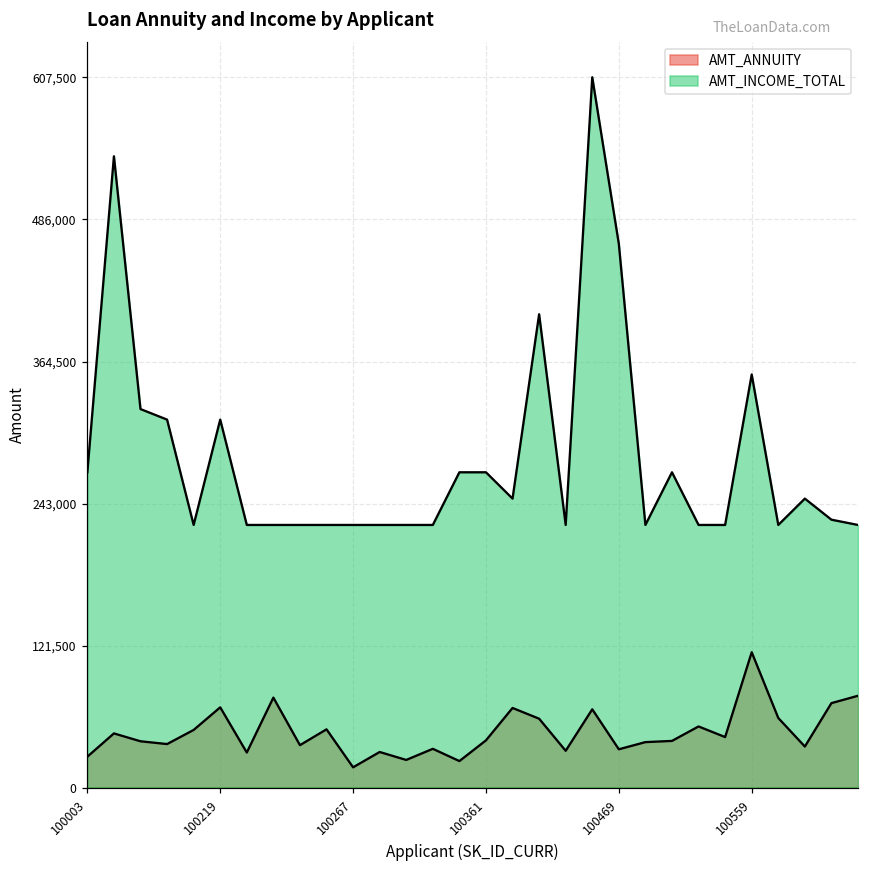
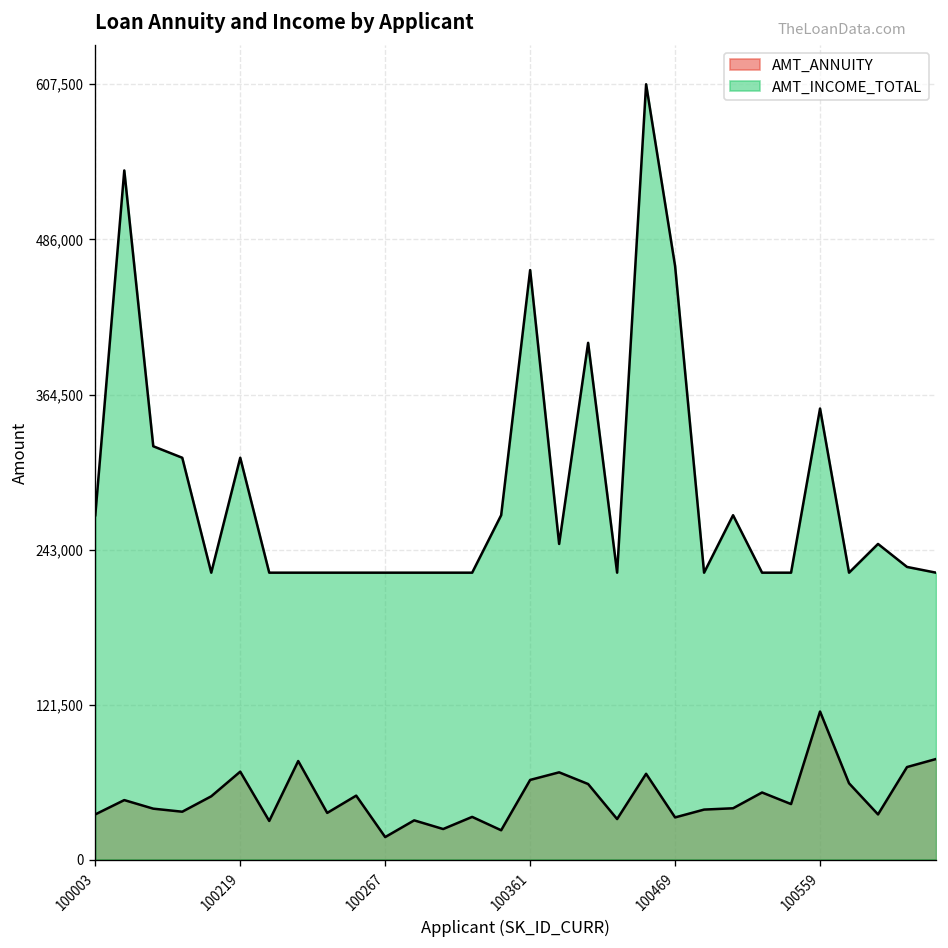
  {
    "AMT_ANNUITY": {
-     "100003": "27,000",
+     "100003": "36,000",
      "100219": "69,000",
      "100267": "18,000",
-     "100361": "41,000",
+     "100361": "63,000",
      "100469": "33,000",
      "100559": "116,000"
    },
    "AMT_INCOME_TOTAL": {
      "100003": "270,000",
      "100219": "315,000",
      "100267": "225,000",
-     "100361": "270,000",
+     "100361": "462,000",
      "100469": "465,000",
      "100559": "354,000"
    }
  }
